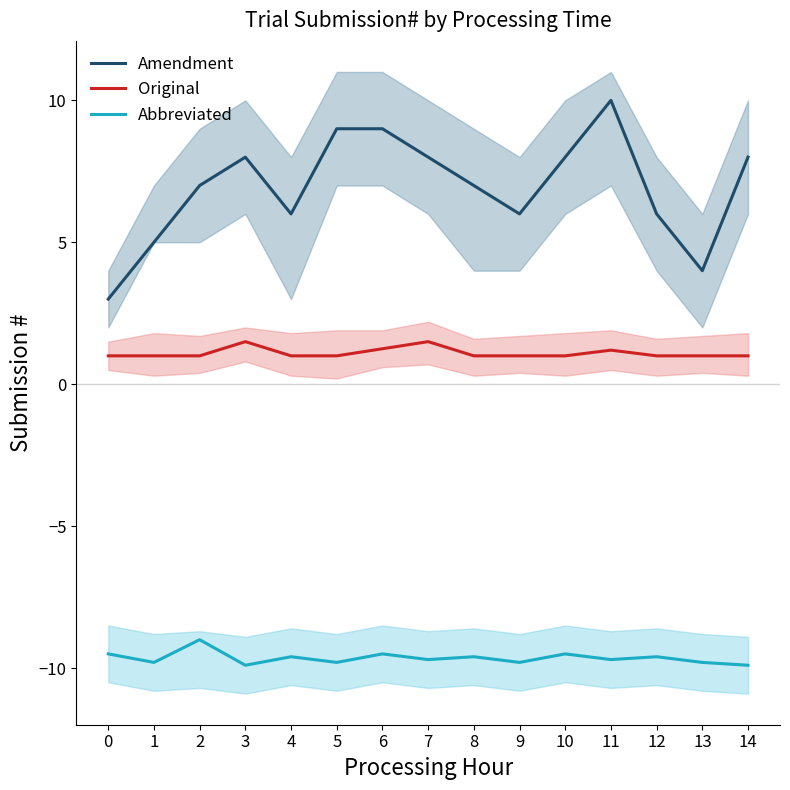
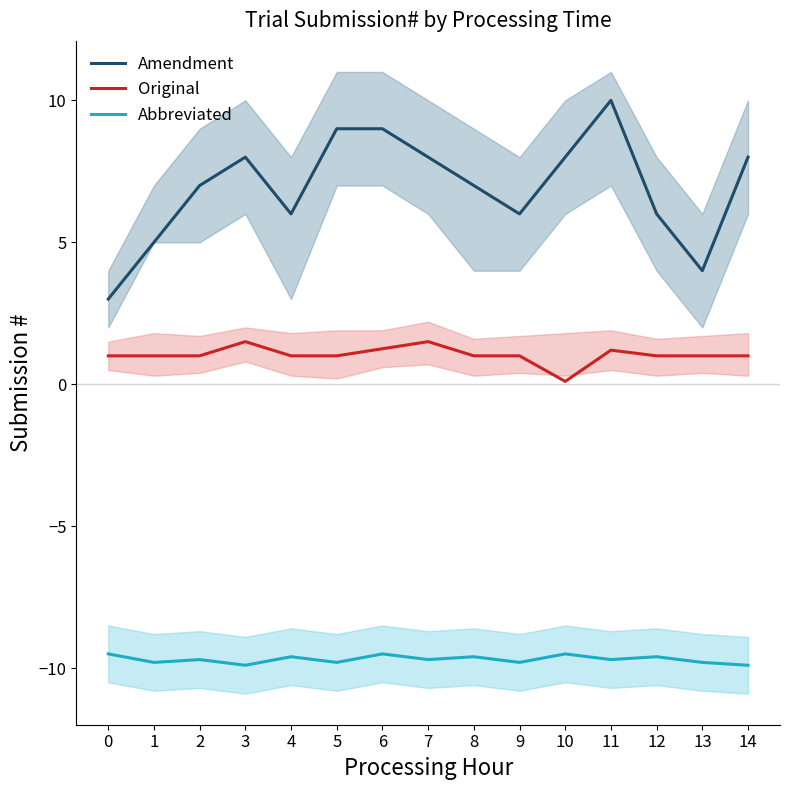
  {
    "Amendment": {
      "0": 3.0,
      "1": 5.0,
      "2": 7.0,
      "3": 8.0,
      "4": 6.0,
      "5": 9.0,
      "6": 9.0,
      "7": 8.0,
      "8": 7.0,
      "9": 6.0,
      "10": 8.0,
      "11": 10.0,
      "12": 6.0,
      "13": 4.0,
      "14": 8.0
    },
    "Original": {
      "0": 1.0,
      "1": 1.0,
      "2": 1.0,
      "3": 1.5,
      "4": 1.0,
      "5": 1.0,
      "6": 1.3,
      "7": 1.5,
      "8": 1.0,
      "9": 1.0,
-     "10": 1.0,
+     "10": 0.1,
      "11": 1.2,
      "12": 1.0,
      "13": 1.0,
      "14": 1.0
    },
    "Abbreviated": {
      "0": -9.5,
      "1": -9.8,
-     "2": -9.0,
+     "2": -9.7,
      "3": -9.9,
      "4": -9.6,
      "5": -9.8,
      "6": -9.5,
      "7": -9.7,
      "8": -9.6,
      "9": -9.8,
      "10": -9.5,
      "11": -9.7,
      "12": -9.6,
      "13": -9.8,
      "14": -9.9
    }
  }
